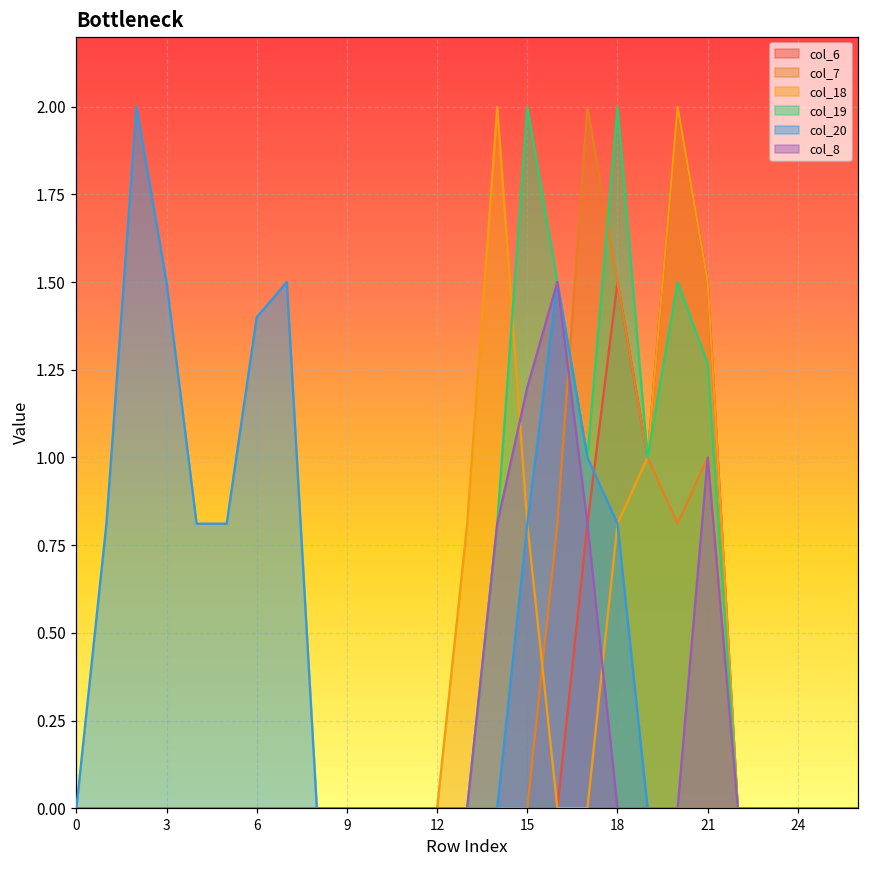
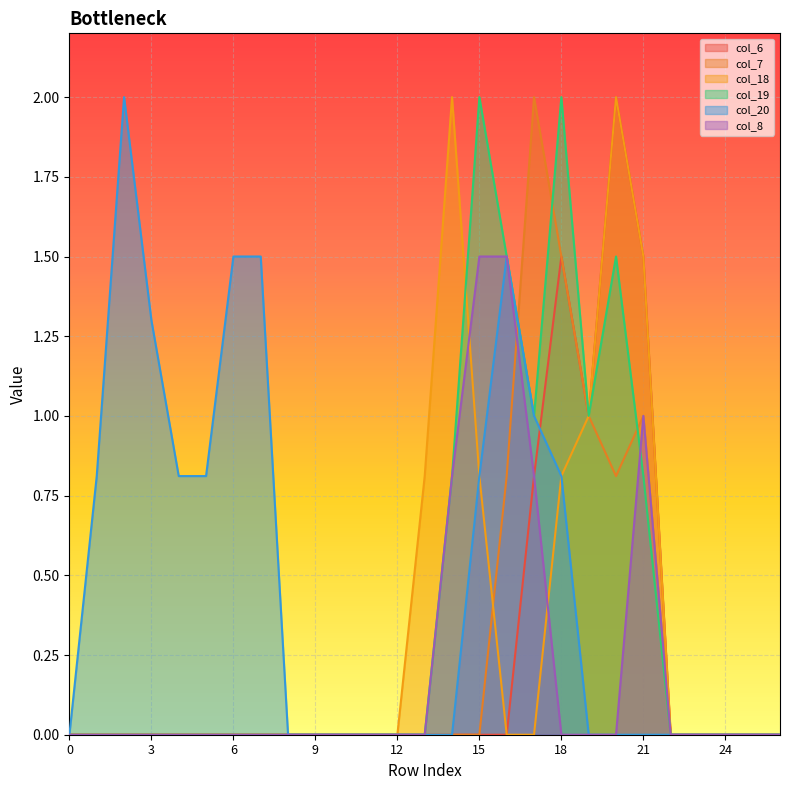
  {
    "col_19": {
      "15": 2.00,
      "18": 2.00,
-     "21": 1.27
+     "21": 0.81
    },
    "col_20": {
-     "3": 1.5,
-     "6": 1.4,
+     "3": 1.3,
+     "6": 1.5,
      "21": 0.0
    },
    "col_8": {
-     "15": 1.2,
+     "15": 1.5,
      "18": 0.0
    }
  }
